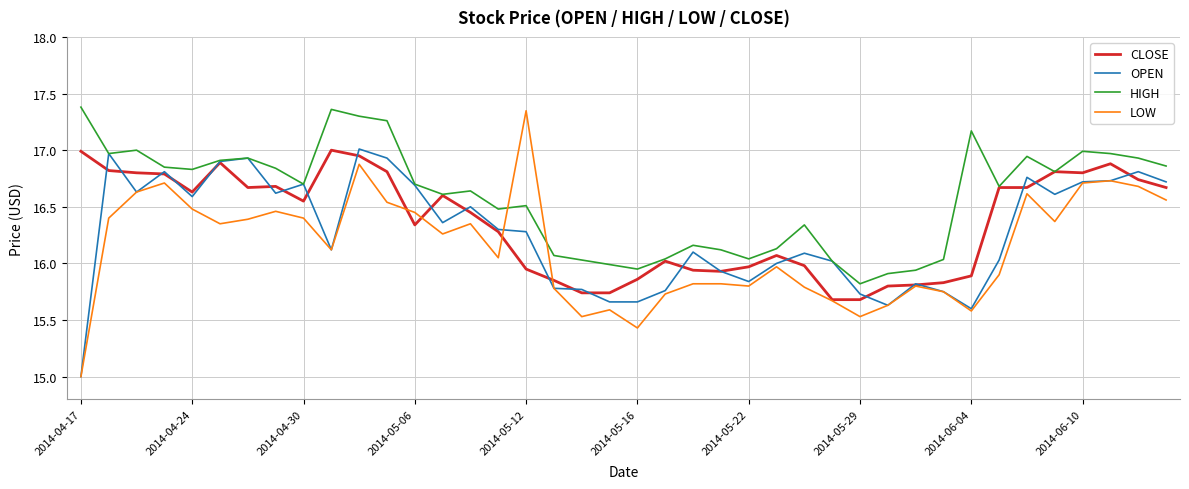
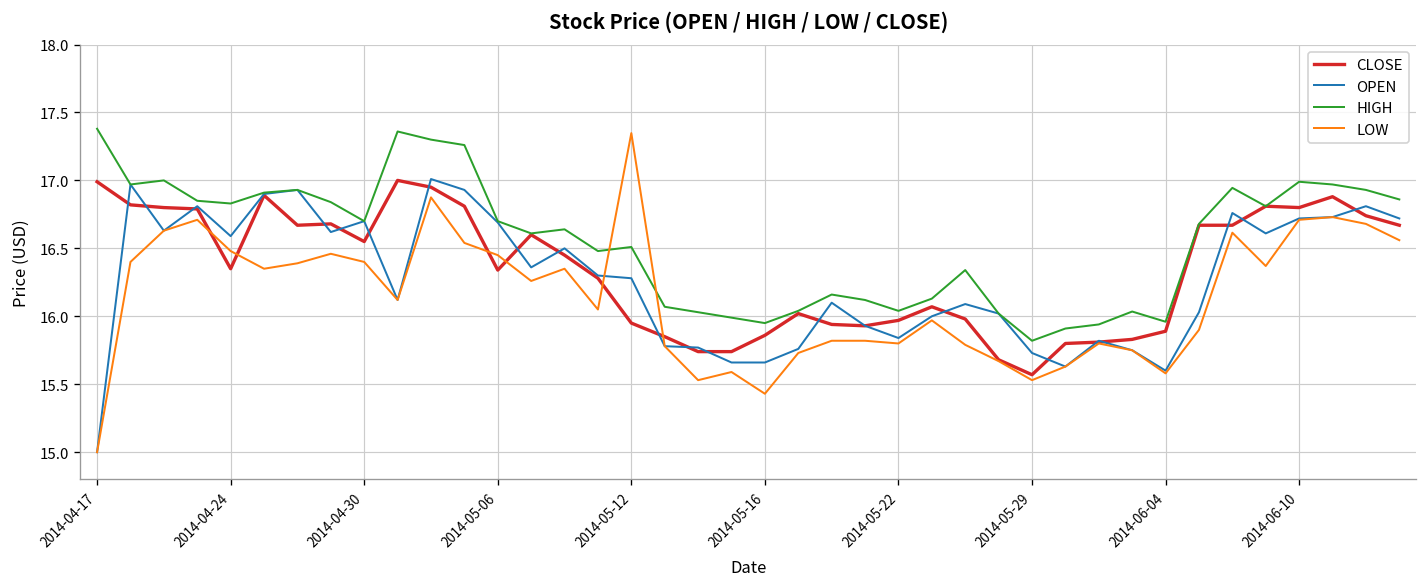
  {
    "CLOSE": {
      "2014-04-17": 16.99,
-     "2014-04-24": 16.63,
+     "2014-04-24": 16.35,
      "2014-04-30": 16.55,
      "2014-05-06": 16.34,
      "2014-05-12": 15.95,
      "2014-05-16": 15.86,
      "2014-05-22": 15.97,
-     "2014-05-29": 15.68,
+     "2014-05-29": 15.57,
      "2014-06-04": 15.89,
      "2014-06-10": 16.80
    },
    "OPEN": {
      "2014-04-24": 16.59,
      "2014-05-12": 16.28,
      "2014-05-16": 15.66,
      "2014-05-22": 15.84,
      "2014-05-29": 15.73
    },
    "HIGH": {
      "2014-04-17": 17.38,
      "2014-04-24": 16.83,
      "2014-05-12": 16.51,
      "2014-05-16": 15.95,
      "2014-05-22": 16.04,
      "2014-05-29": 15.82,
-     "2014-06-04": 17.17,
+     "2014-06-04": 15.96,
      "2014-06-10": 16.99
    },
    "LOW": {
      "2014-04-24": 16.48,
      "2014-04-30": 16.40,
      "2014-05-06": 16.45,
      "2014-05-12": 17.35,
      "2014-05-16": 15.43,
      "2014-05-22": 15.80,
      "2014-05-29": 15.53
    }
  }
